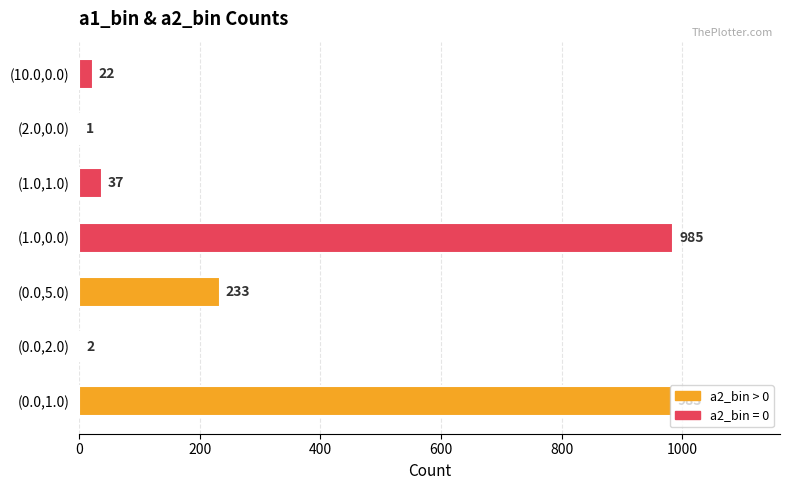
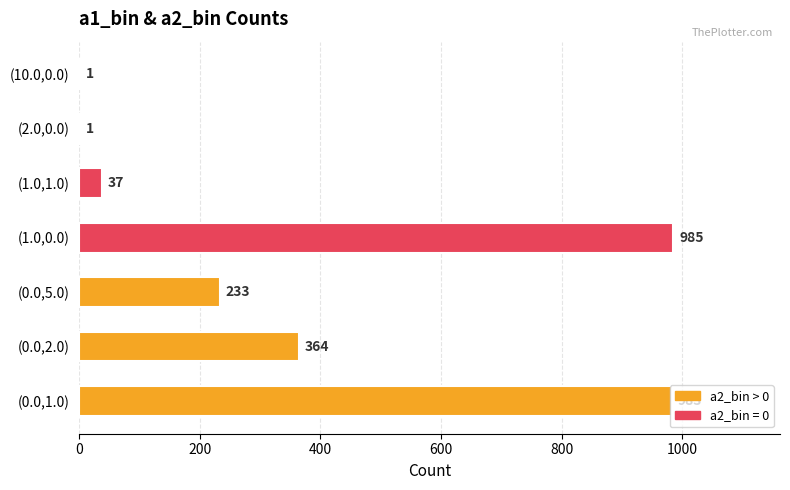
  {
-   "(10.0,0.0)": 22,
+   "(10.0,0.0)": 1,
    "(2.0,0.0)": 1,
    "(1.0,1.0)": 37,
    "(1.0,0.0)": 985,
    "(0.0,5.0)": 233,
-   "(0.0,2.0)": 2
+   "(0.0,2.0)": 364
  }
